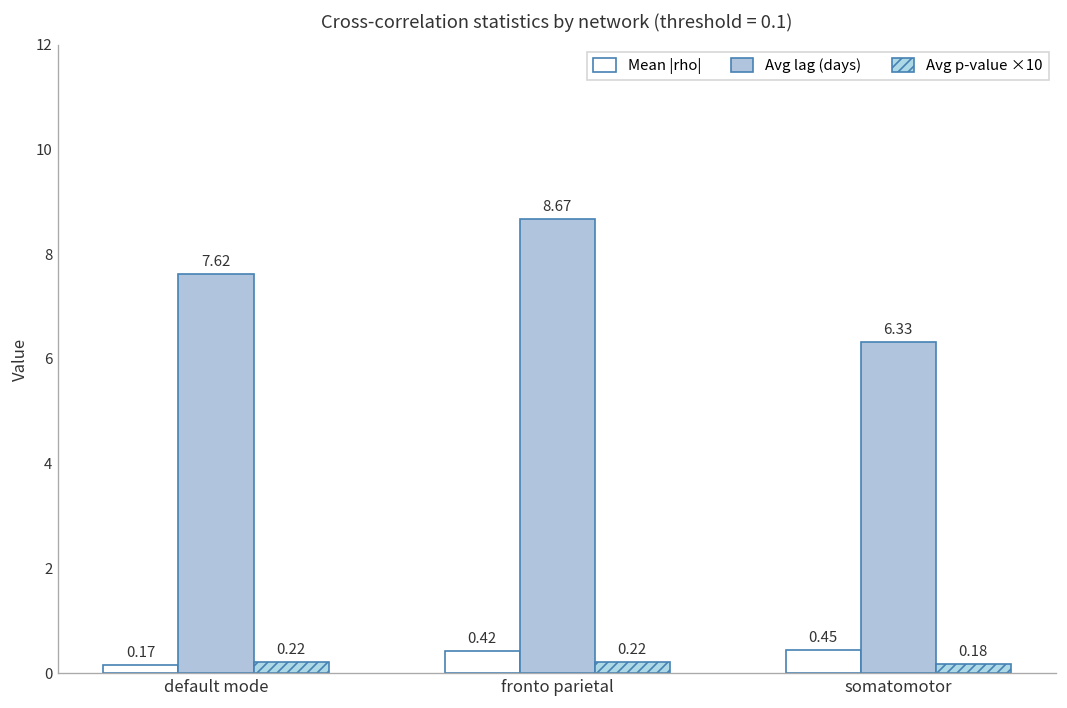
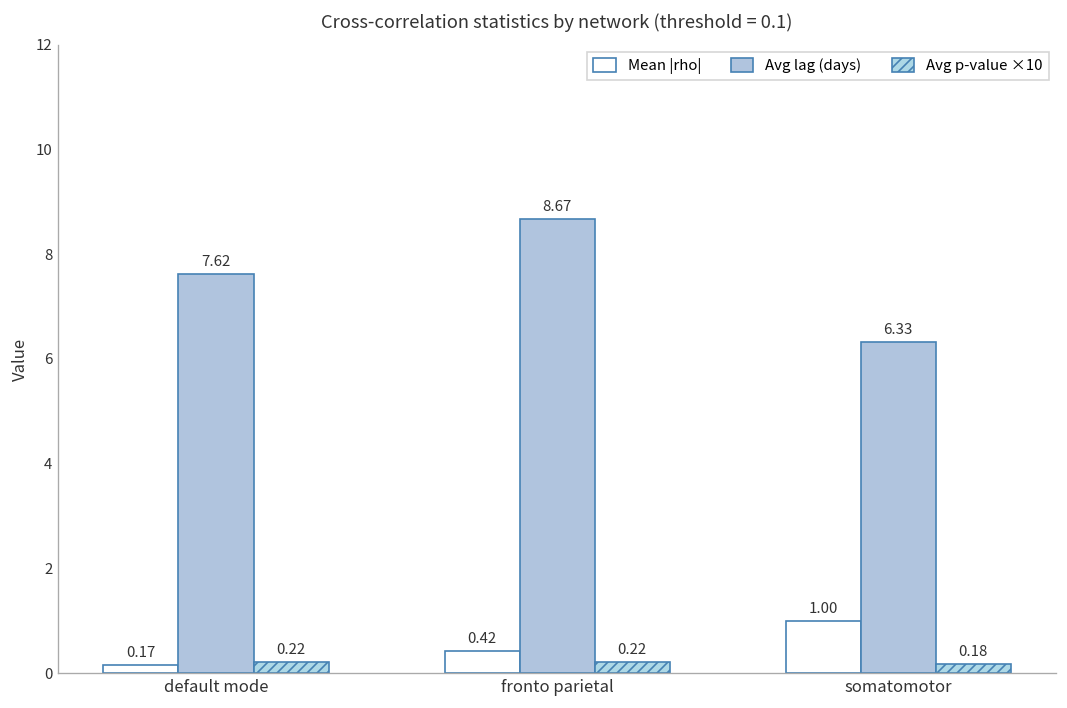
  {
    "Mean |rho|": {
      "default mode": 0.17,
      "fronto parietal": 0.42,
-     "somatomotor": 0.45
+     "somatomotor": 1.00
    }
  }
